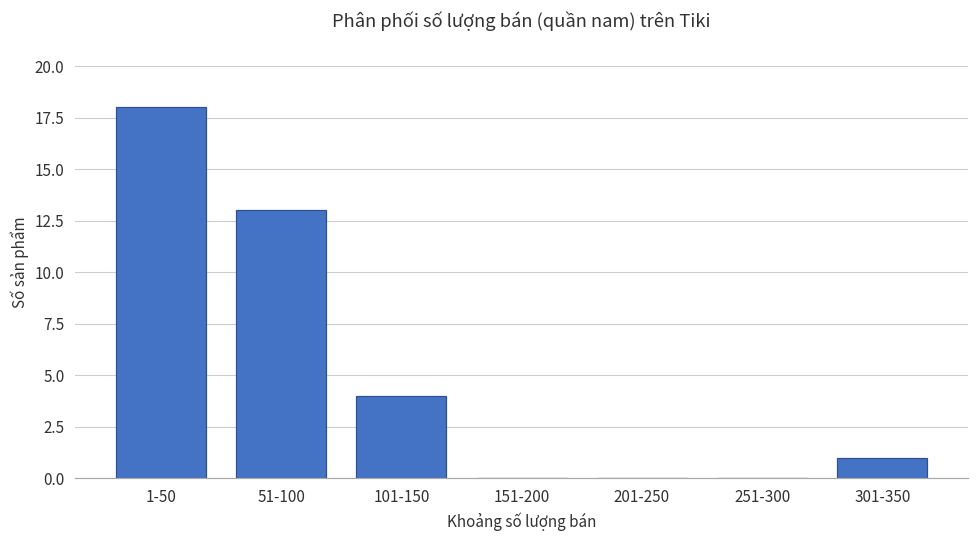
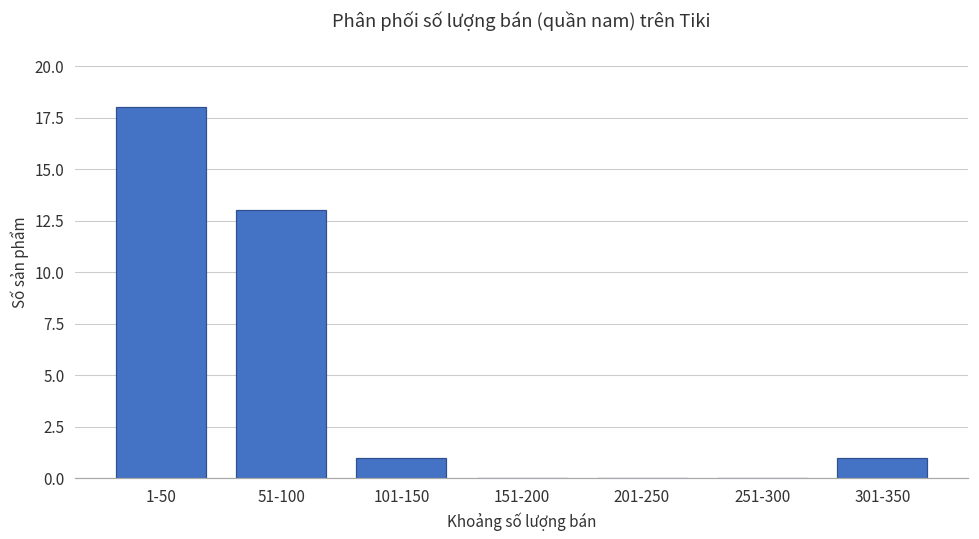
  {
    "1-50": 18,
    "51-100": 13,
-   "101-150": 4,
+   "101-150": 1,
    "151-200": 0,
    "201-250": 0,
    "251-300": 0,
    "301-350": 1
  }
